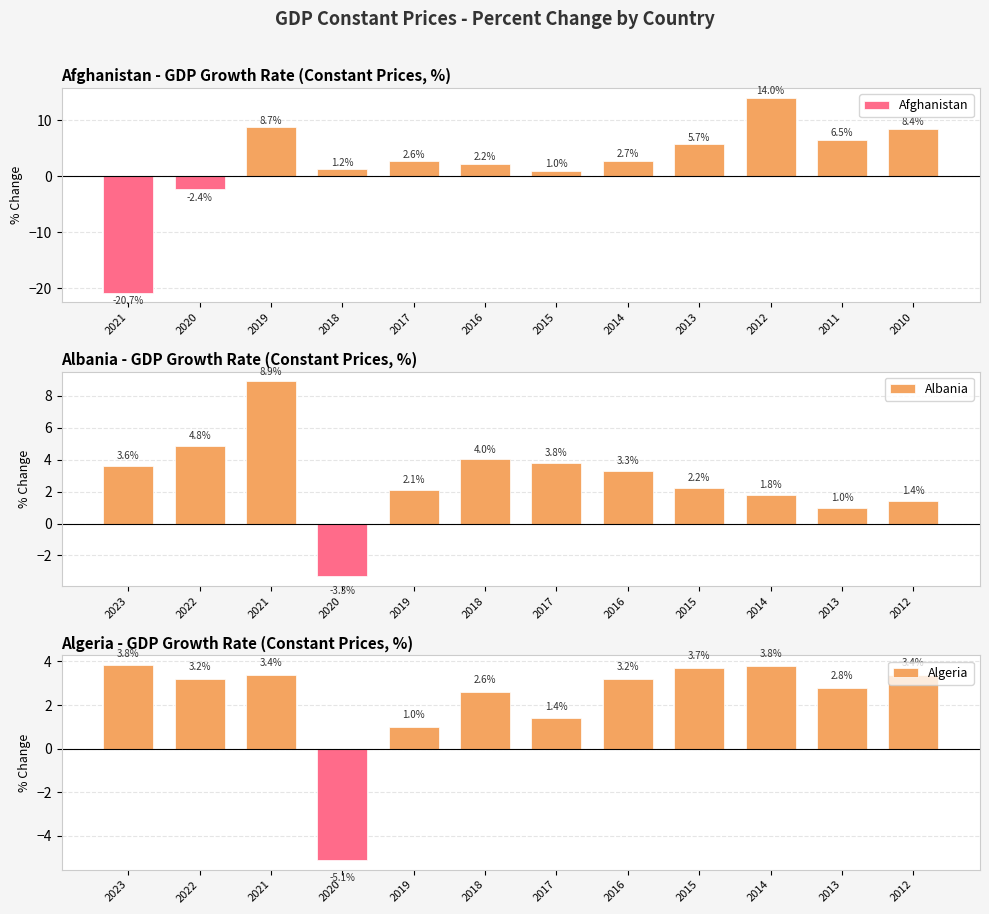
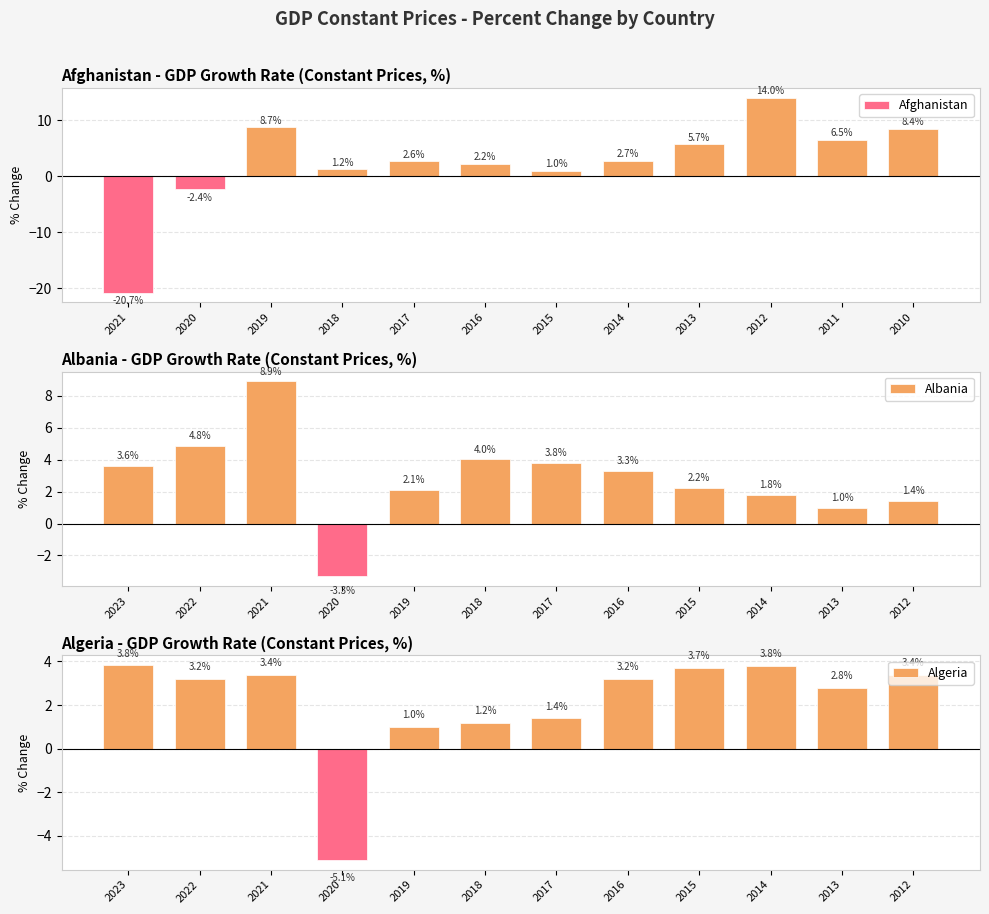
  {
    "Afghanistan - GDP Growth Rate (Constant Prices, %)": {
      "Afghanistan": {
        "2021": "-20.7%",
        "2020": "-2.4%",
        "2019": "8.7%",
        "2018": "1.2%",
        "2017": "2.6%",
        "2016": "2.2%",
        "2015": "1.0%",
        "2014": "2.7%",
        "2013": "5.7%",
        "2012": "14.0%",
        "2011": "6.5%"
      }
    },
    "Albania - GDP Growth Rate (Constant Prices, %)": {
      "Albania": {
        "2023": "3.6%",
        "2022": "4.8%",
        "2021": "8.9%",
        "2020": "-3.3%",
        "2019": "2.1%",
        "2018": "4.0%",
        "2017": "3.8%",
        "2016": "3.3%",
        "2015": "2.2%",
        "2014": "1.8%",
        "2013": "1.0%",
        "2012": "1.4%"
      }
    },
    "Algeria - GDP Growth Rate (Constant Prices, %)": {
      "Algeria": {
        "2023": "3.8%",
        "2022": "3.2%",
        "2021": "3.4%",
        "2020": "-5.1%",
        "2019": "1.0%",
-       "2018": "2.6%",
+       "2018": "1.2%",
        "2017": "1.4%",
        "2016": "3.2%",
        "2015": "3.7%",
        "2014": "3.8%",
        "2013": "2.8%"
      }
    }
  }
